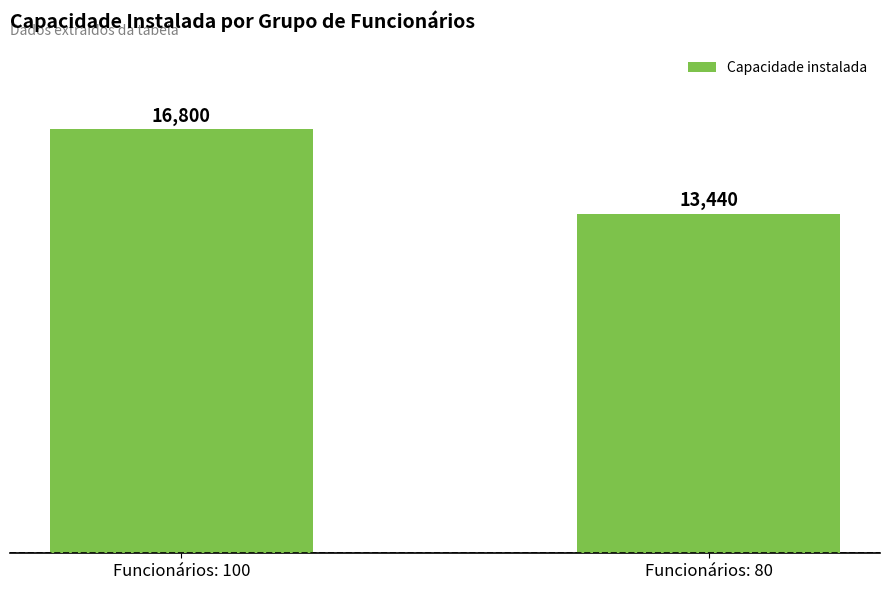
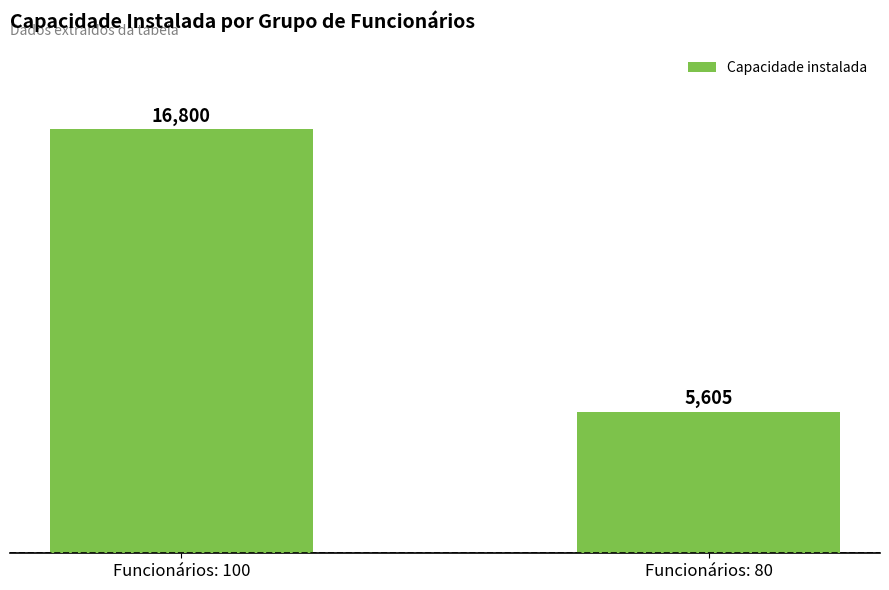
  {
    "Funcionários: 100": "16,800",
-   "Funcionários: 80": "13,440"
+   "Funcionários: 80": "5,605"
  }
